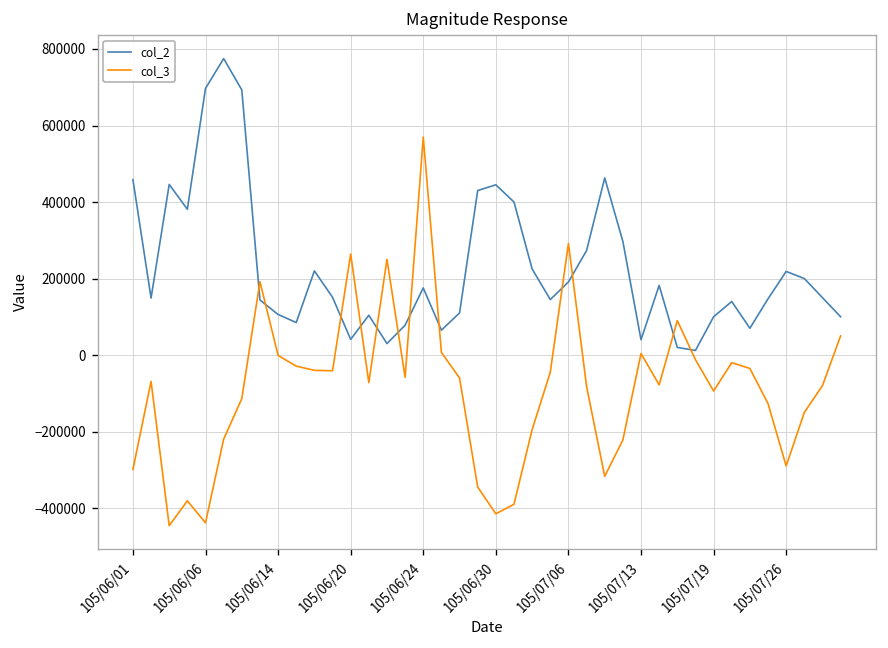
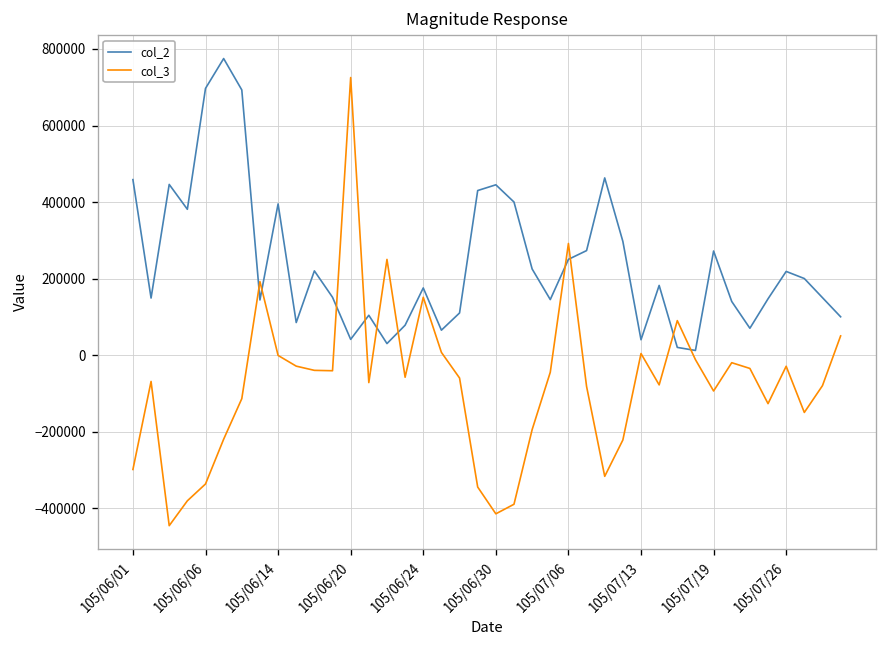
  {
    "col_2": {
      "105/06/01": 460000,
      "105/06/06": 700000,
-     "105/06/14": 110000,
+     "105/06/14": 400000,
      "105/06/20": 40000,
      "105/06/24": 180000,
      "105/06/30": 450000,
-     "105/07/06": 190000,
+     "105/07/06": 250000,
      "105/07/13": 40000,
-     "105/07/19": 100000,
+     "105/07/19": 270000,
      "105/07/26": 220000
    },
    "col_3": {
      "105/06/01": -300000,
-     "105/06/06": -440000,
+     "105/06/06": -340000,
      "105/06/14": 0,
-     "105/06/20": 260000,
-     "105/06/24": 570000,
+     "105/06/20": 730000,
+     "105/06/24": 150000,
      "105/06/30": -420000,
      "105/07/06": 290000,
      "105/07/13": 0,
      "105/07/19": -90000,
-     "105/07/26": -290000
+     "105/07/26": -30000
    }
  }
